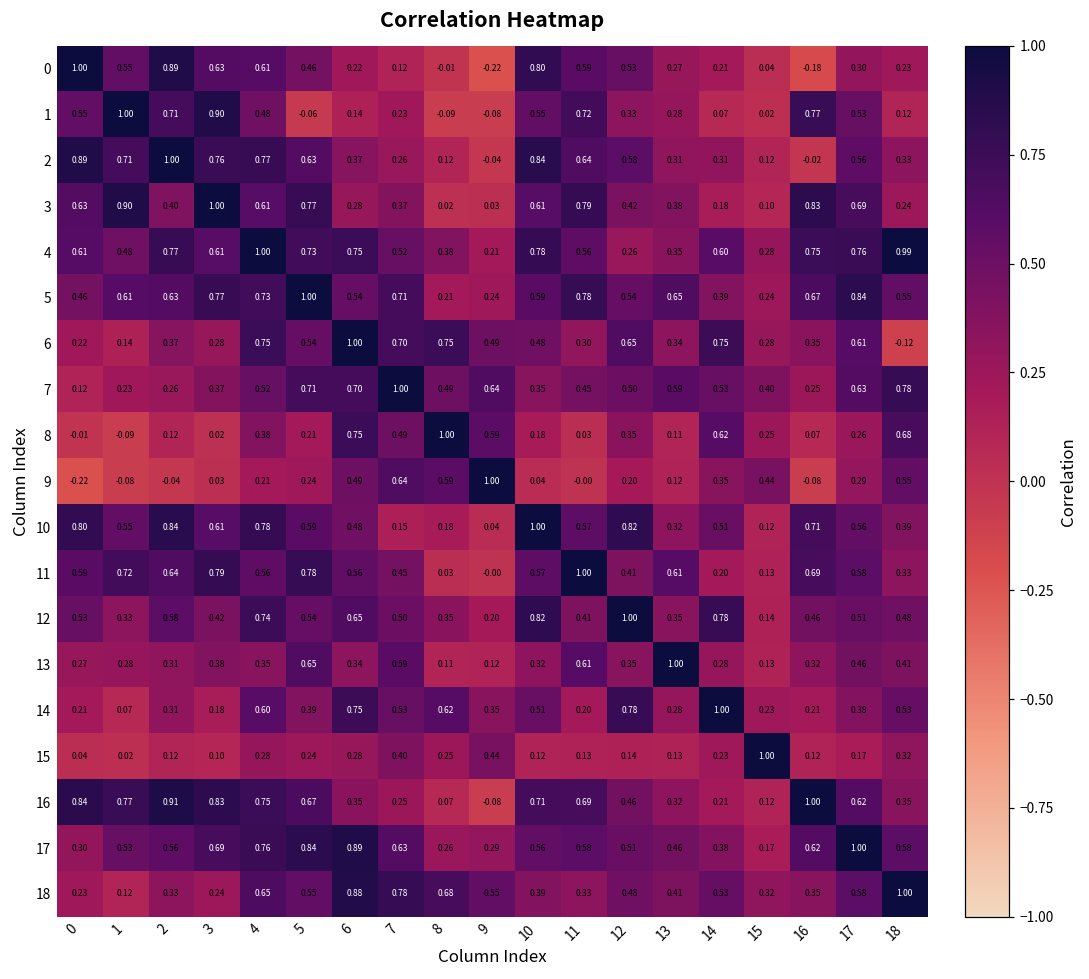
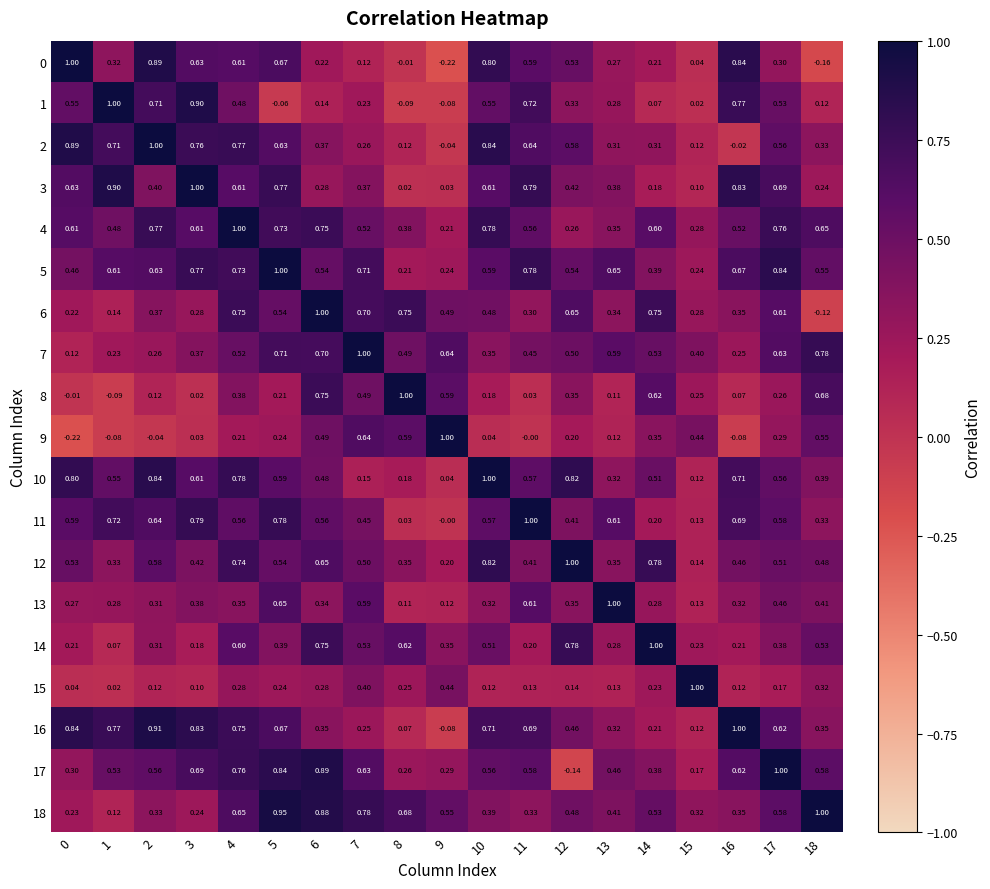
  {
    "0": {
      "0": 1.00,
-     "1": 0.55,
+     "1": 0.32,
      "2": 0.89,
      "3": 0.63,
      "4": 0.61,
-     "5": 0.46,
+     "5": 0.67,
      "6": 0.22,
      "7": 0.12,
      "8": -0.01,
      "9": -0.22,
      "10": 0.80,
      "11": 0.59,
      "12": 0.53,
      "13": 0.27,
      "14": 0.21,
      "15": 0.04,
-     "16": -0.18,
+     "16": 0.84,
      "17": 0.30,
-     "18": 0.23
+     "18": -0.16
    },
    "4": {
      "0": 0.61,
      "1": 0.48,
      "2": 0.77,
      "3": 0.61,
      "4": 1.00,
      "5": 0.73,
      "6": 0.75,
      "7": 0.52,
      "8": 0.38,
      "9": 0.21,
      "10": 0.78,
      "11": 0.56,
      "12": 0.26,
      "13": 0.35,
      "14": 0.60,
      "15": 0.28,
-     "16": 0.75,
+     "16": 0.52,
      "17": 0.76,
-     "18": 0.99
+     "18": 0.65
    },
    "17": {
      "0": 0.30,
      "1": 0.53,
      "2": 0.56,
      "3": 0.69,
      "4": 0.76,
      "5": 0.84,
      "6": 0.89,
      "7": 0.63,
      "8": 0.26,
      "9": 0.29,
      "10": 0.56,
      "11": 0.58,
-     "12": 0.51,
+     "12": -0.14,
      "13": 0.46,
      "14": 0.38,
      "15": 0.17,
      "16": 0.62,
      "17": 1.00,
      "18": 0.58
    },
    "18": {
      "0": 0.23,
      "1": 0.12,
      "2": 0.33,
      "3": 0.24,
      "4": 0.65,
-     "5": 0.55,
+     "5": 0.95,
      "6": 0.88,
      "7": 0.78,
      "8": 0.68,
      "9": 0.55,
      "10": 0.39,
      "11": 0.33,
      "12": 0.48,
      "13": 0.41,
      "14": 0.53,
      "15": 0.32,
      "16": 0.35,
      "17": 0.58,
      "18": 1.00
    }
  }
